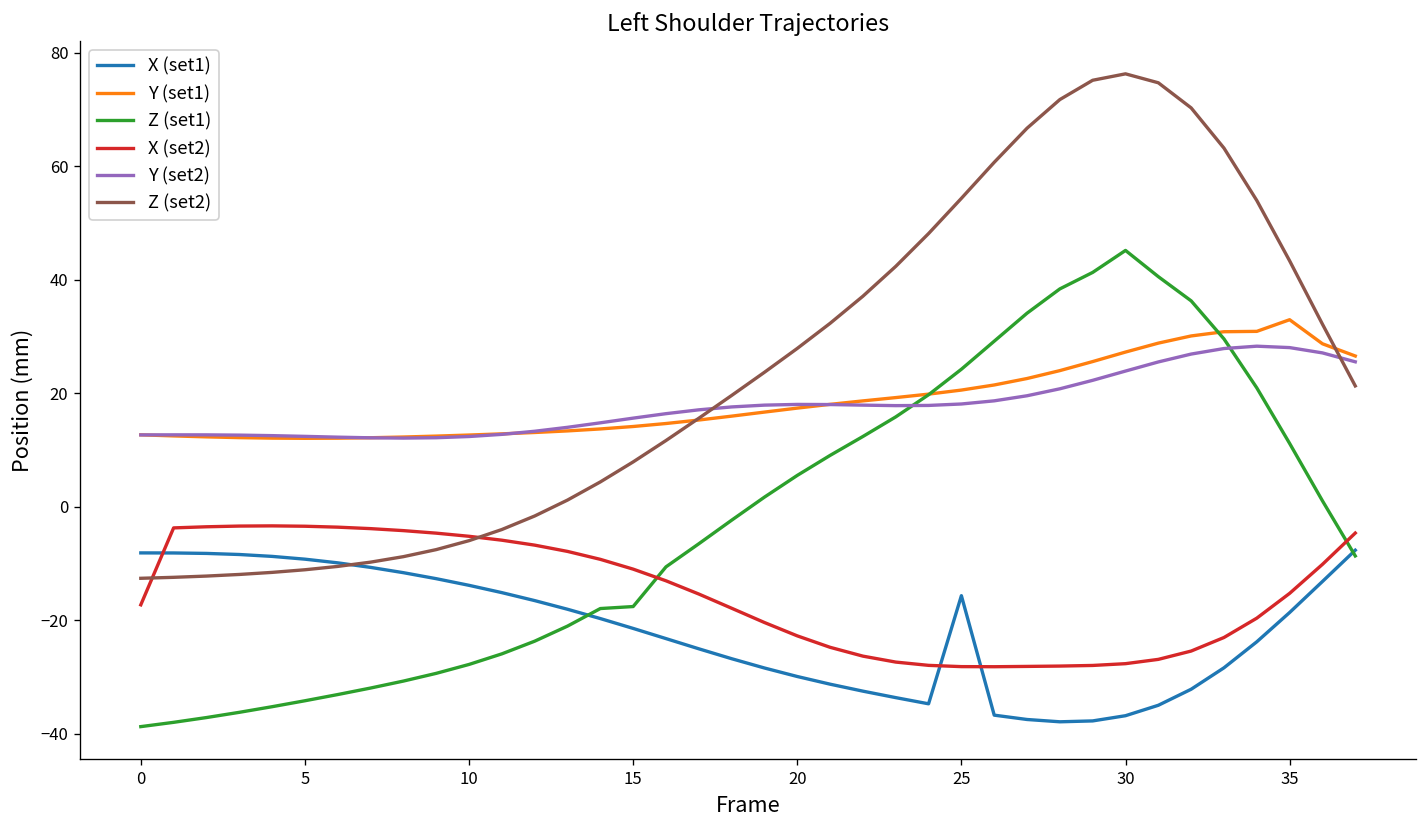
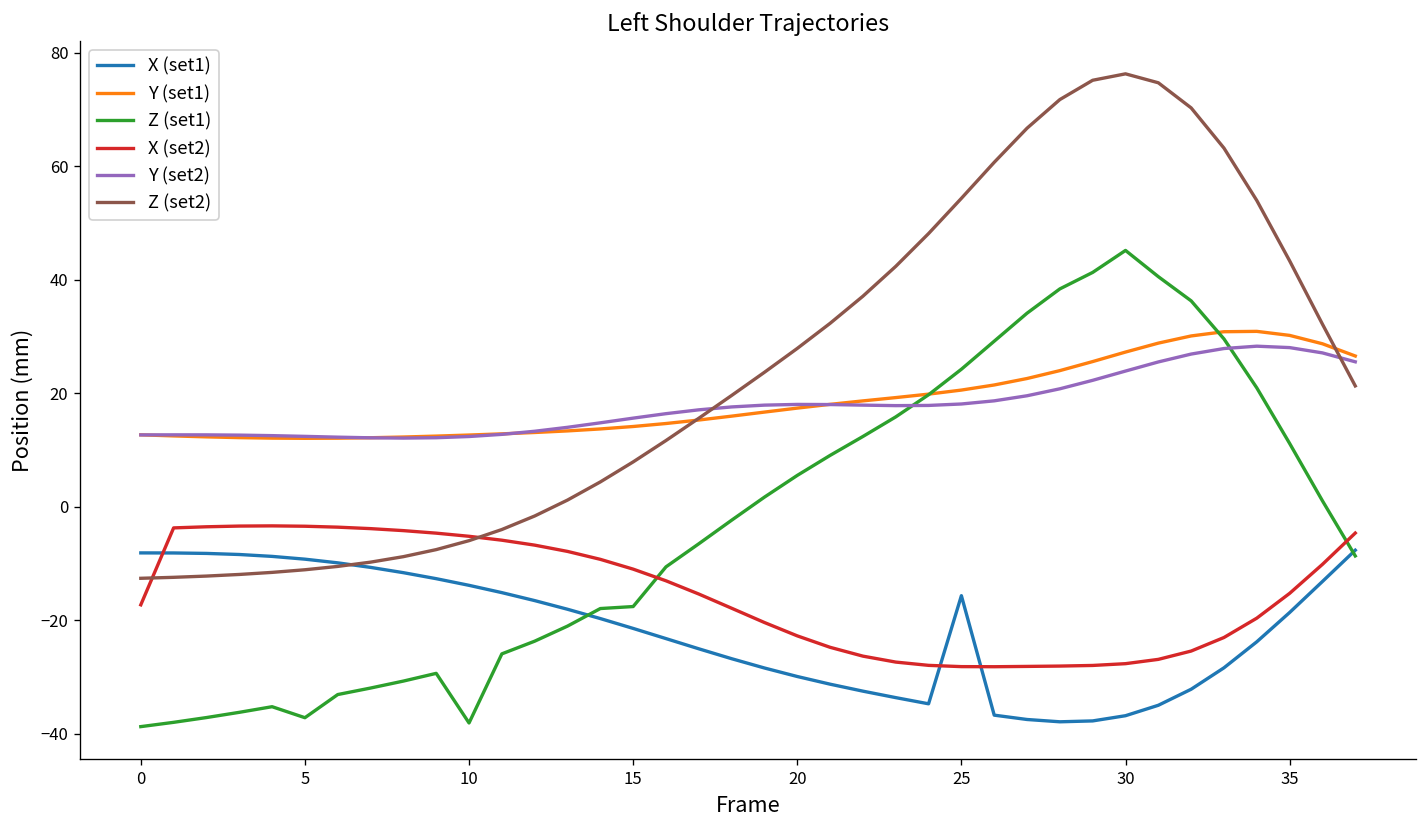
  {
    "X (set1)": {
      "0": -8,
      "5": -9,
      "10": -14,
      "15": -21,
      "20": -30,
      "25": -16,
      "30": -37,
      "35": -19
    },
    "Y (set1)": {
      "15": 14,
      "20": 17,
      "25": 21,
      "30": 27,
-     "35": 33
+     "35": 30
    },
    "Z (set1)": {
      "0": -39,
-     "5": -34,
-     "10": -28,
+     "5": -37,
+     "10": -38,
      "15": -18,
      "20": 6,
      "25": 24,
      "30": 45,
      "35": 11
    },
    "X (set2)": {
      "0": -17,
      "5": -3,
      "10": -5,
      "15": -11,
      "20": -23,
      "25": -28,
      "30": -28,
      "35": -15
    },
    "Y (set2)": {
      "15": 16,
      "20": 18,
      "25": 18,
      "30": 24,
      "35": 28
    },
    "Z (set2)": {
      "0": -13,
      "5": -11,
      "10": -6,
      "15": 8,
      "20": 28,
      "25": 54,
      "30": 76,
      "35": 43
    }
  }
